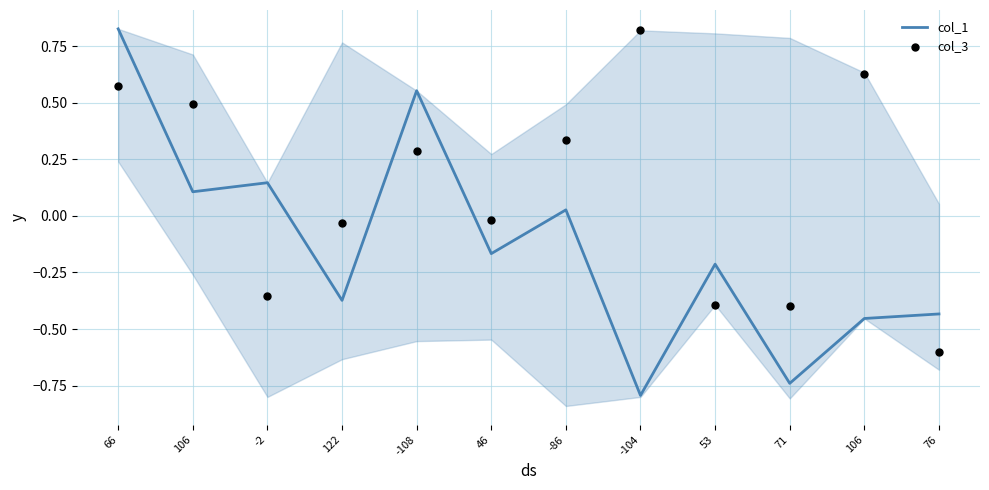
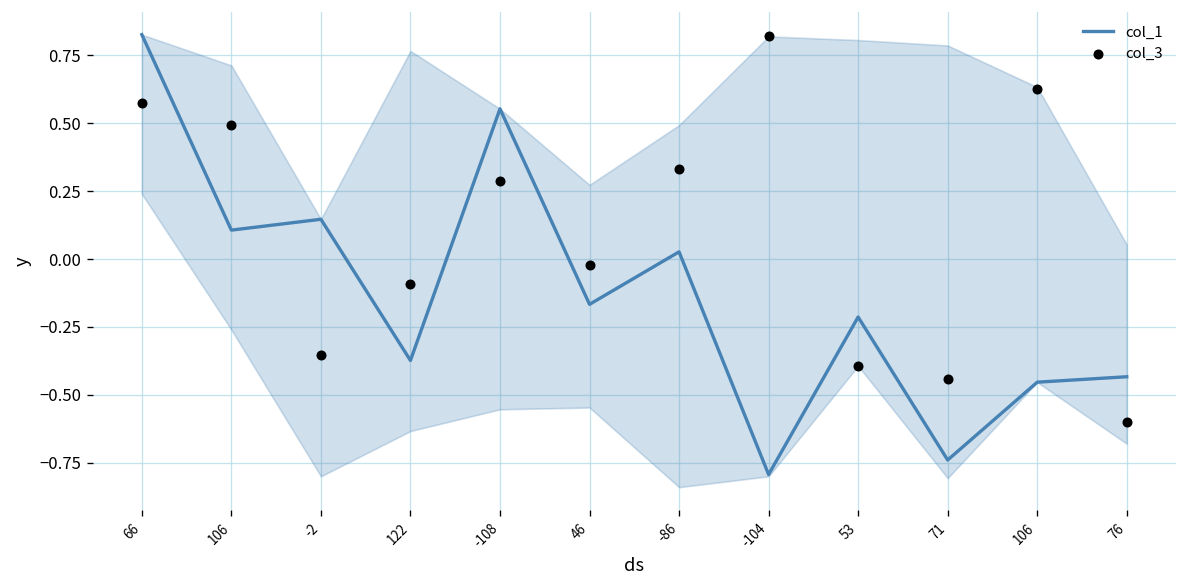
  {
    "col_3": {
-     "122": -0.03,
-     "71": -0.40
+     "122": -0.09,
+     "71": -0.44
    }
  }
